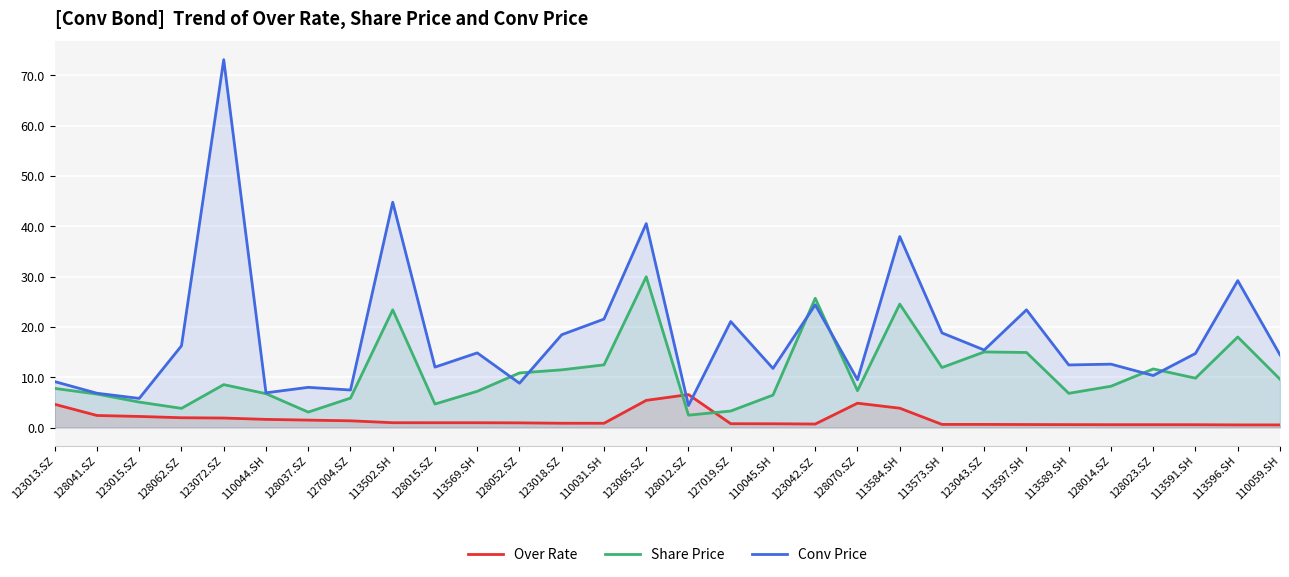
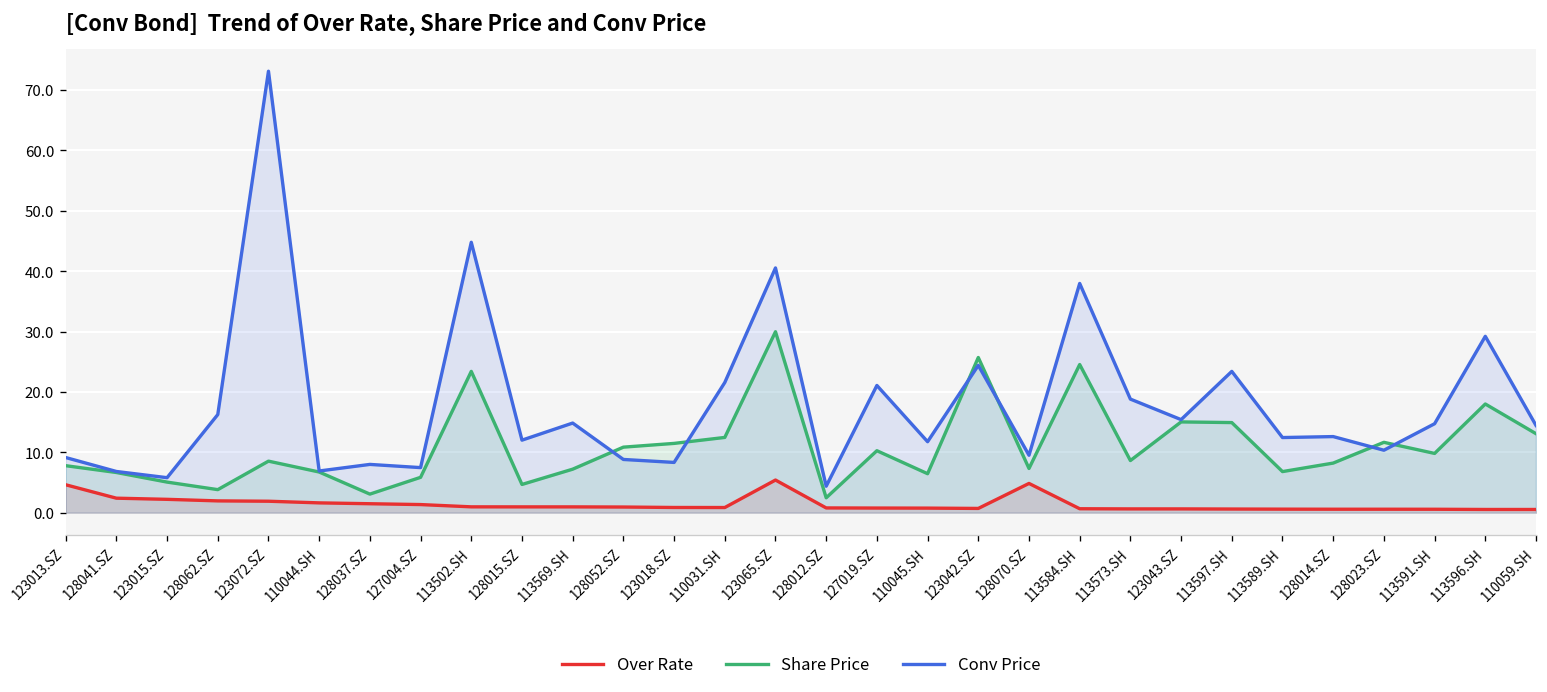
  {
    "Over Rate": {
      "123013.SZ": 5,
      "128041.SZ": 2,
      "123015.SZ": 2,
      "128062.SZ": 2,
      "123072.SZ": 2,
      "110044.SH": 2,
      "128037.SZ": 1,
      "127004.SZ": 1,
      "113502.SH": 1,
      "128015.SZ": 1,
      "113569.SH": 1,
      "128052.SZ": 1,
      "123018.SZ": 1,
      "110031.SH": 1,
      "123065.SZ": 5,
-     "128012.SZ": 7,
+     "128012.SZ": 1,
      "127019.SZ": 1,
      "110045.SH": 1,
      "123042.SZ": 1,
      "128070.SZ": 5,
-     "113584.SH": 4,
+     "113584.SH": 1,
      "113573.SH": 1,
      "123043.SZ": 1,
      "113597.SH": 1,
      "113589.SH": 1,
      "128014.SZ": 1,
      "128023.SZ": 1,
      "113591.SH": 1,
      "113596.SH": 1,
      "110059.SH": 1
    },
    "Share Price": {
      "123013.SZ": 8,
      "123015.SZ": 5,
      "128062.SZ": 4,
      "123072.SZ": 9,
      "128037.SZ": 3,
      "127004.SZ": 6,
      "113502.SH": 23,
      "128015.SZ": 5,
      "113569.SH": 7,
      "128052.SZ": 11,
      "123018.SZ": 11,
      "110031.SH": 12,
      "123065.SZ": 30,
      "128012.SZ": 2,
-     "127019.SZ": 3,
+     "127019.SZ": 10,
      "110045.SH": 6,
      "123042.SZ": 26,
      "128070.SZ": 7,
      "113584.SH": 25,
-     "113573.SH": 12,
+     "113573.SH": 9,
      "113597.SH": 15,
      "113589.SH": 7,
      "128014.SZ": 8,
      "128023.SZ": 12,
      "113591.SH": 10,
      "113596.SH": 18,
-     "110059.SH": 10
+     "110059.SH": 13
    },
    "Conv Price": {
      "123013.SZ": 9,
      "123015.SZ": 6,
      "128062.SZ": 16,
      "123072.SZ": 73,
      "128037.SZ": 8,
      "127004.SZ": 7,
      "113502.SH": 45,
      "128015.SZ": 12,
      "113569.SH": 15,
      "128052.SZ": 9,
-     "123018.SZ": 18,
+     "123018.SZ": 8,
      "110031.SH": 22,
      "123065.SZ": 41,
      "128012.SZ": 4,
      "127019.SZ": 21,
      "110045.SH": 12,
      "123042.SZ": 24,
      "128070.SZ": 10,
      "113584.SH": 38,
      "113573.SH": 19,
      "113597.SH": 23,
      "113589.SH": 12,
      "128014.SZ": 13,
      "128023.SZ": 10,
      "113591.SH": 15,
      "113596.SH": 29,
      "110059.SH": 14
    }
  }
